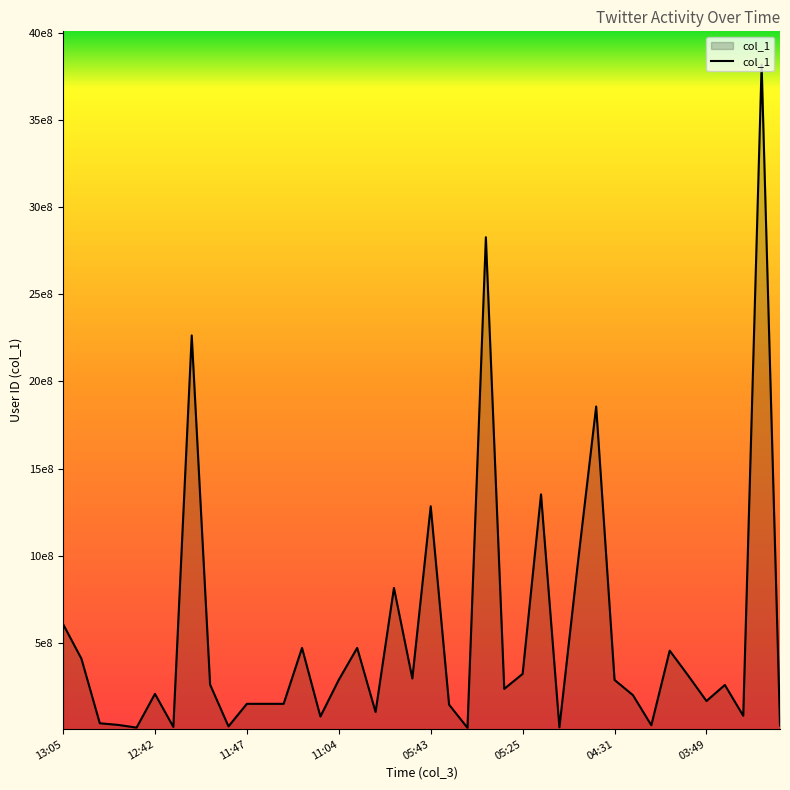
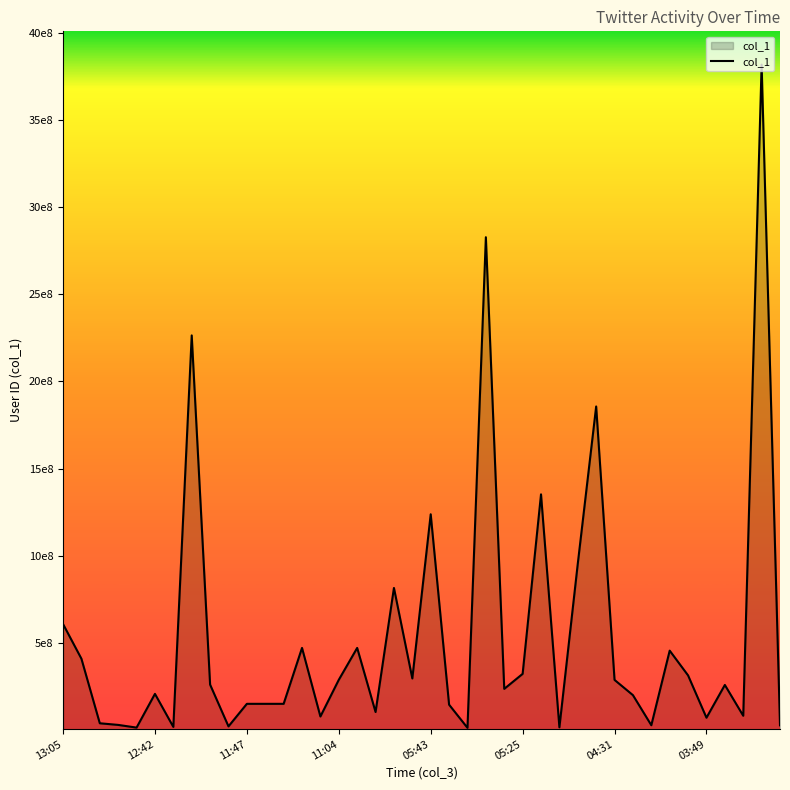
  {
    "13:05": 610000000,
    "12:42": 210000000,
    "11:04": 290000000,
-   "05:43": 1280000000,
+   "05:43": 1240000000,
    "04:31": 290000000,
-   "03:49": 170000000
+   "03:49": 70000000
  }
